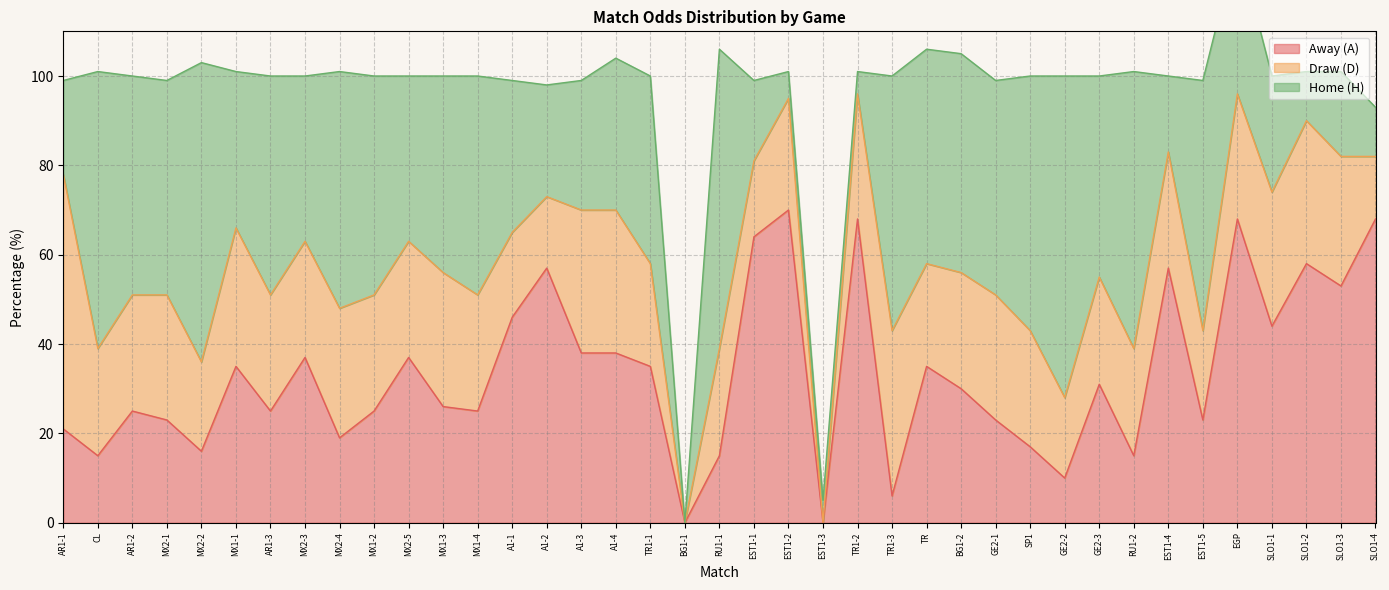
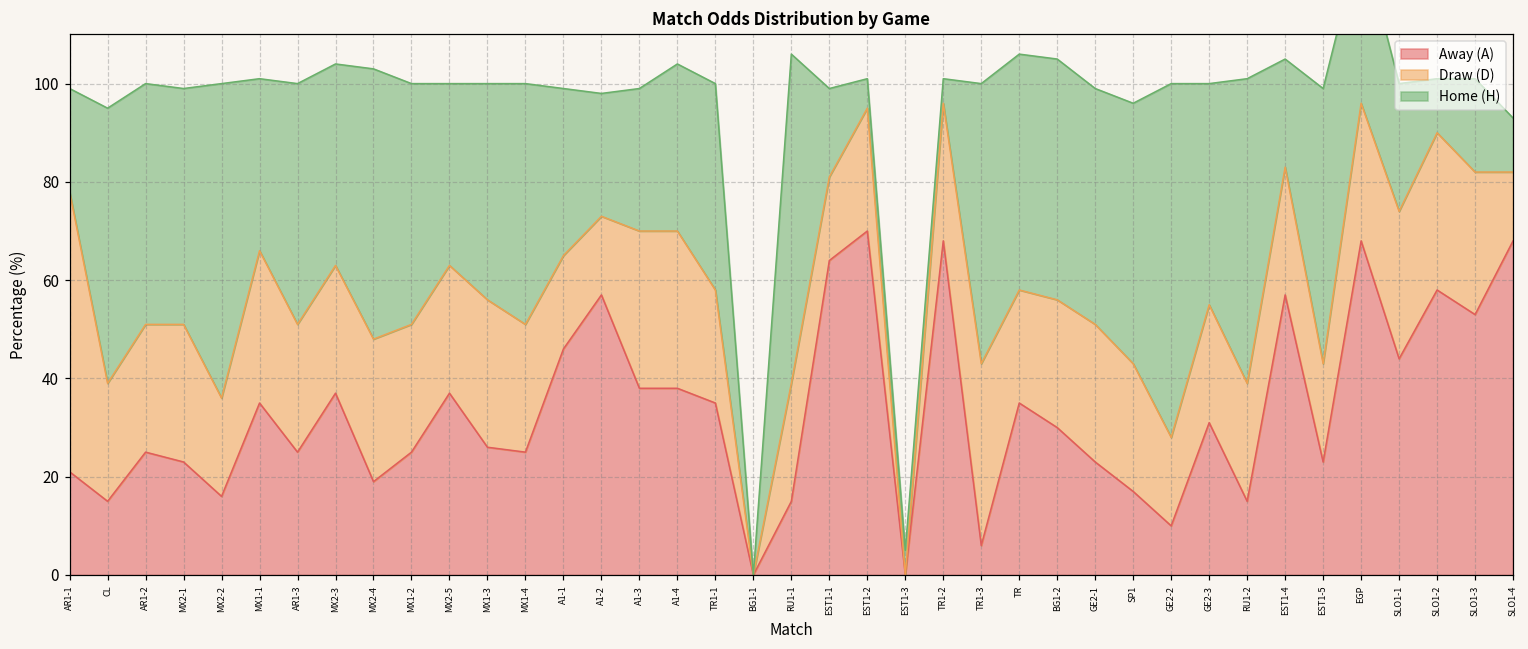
  {
    "Home (H)": {
      "AR1-1": 21,
-     "CL": 62,
+     "CL": 56,
      "AR1-2": 49,
      "MX2-1": 48,
-     "MX2-2": 67,
+     "MX2-2": 64,
      "MX1-1": 35,
      "AR1-3": 49,
-     "MX2-3": 37,
-     "MX2-4": 53,
+     "MX2-3": 41,
+     "MX2-4": 55,
      "MX1-2": 49,
      "MX2-5": 37,
      "MX1-3": 44,
      "MX1-4": 49,
      "A1-1": 34,
      "A1-2": 25,
      "A1-3": 29,
      "A1-4": 34,
      "TR1-1": 42,
      "RU1-1": 67,
      "EST1-1": 18,
      "EST1-2": 6,
      "EST1-3": 5,
      "TR1-2": 5,
      "TR1-3": 57,
      "TR": 48,
      "BG1-2": 49,
      "GE2-1": 48,
-     "SP1": 57,
+     "SP1": 53,
      "GE2-2": 72,
      "GE2-3": 45,
      "RU1-2": 62,
-     "EST1-4": 17,
+     "EST1-4": 22,
      "EST1-5": 56,
      "SLO1-4": 11
    }
  }
